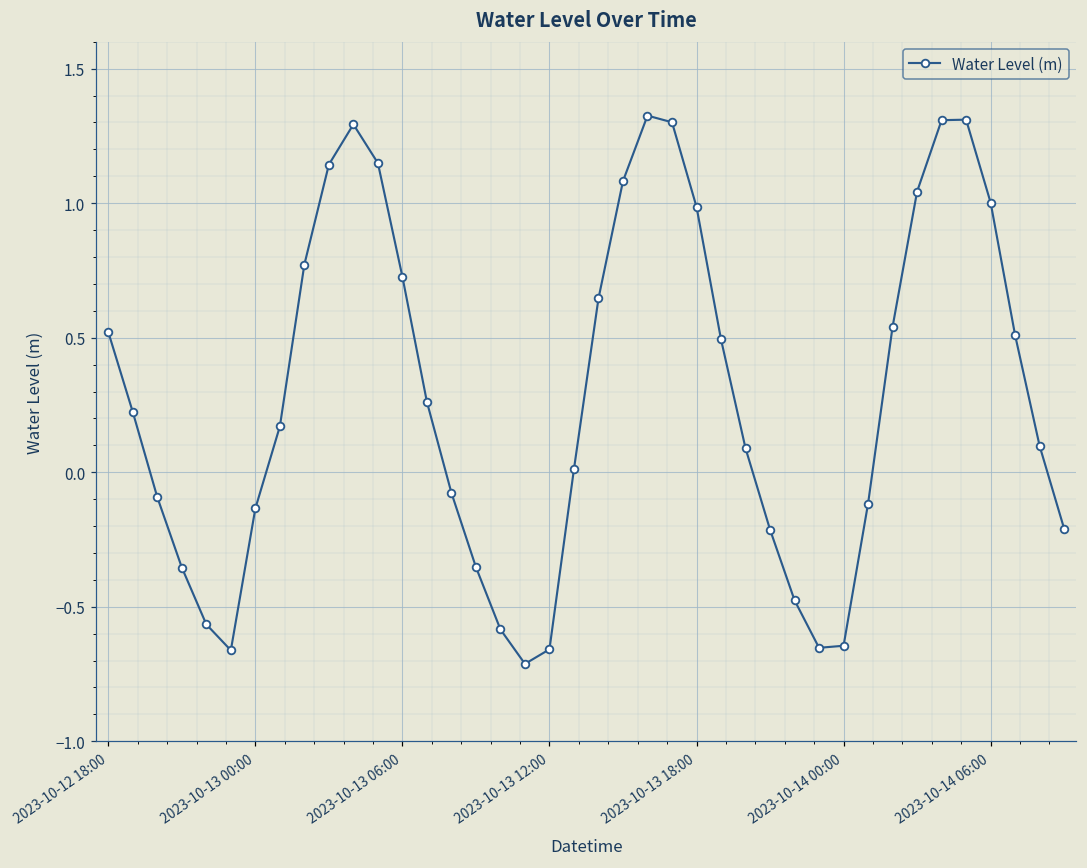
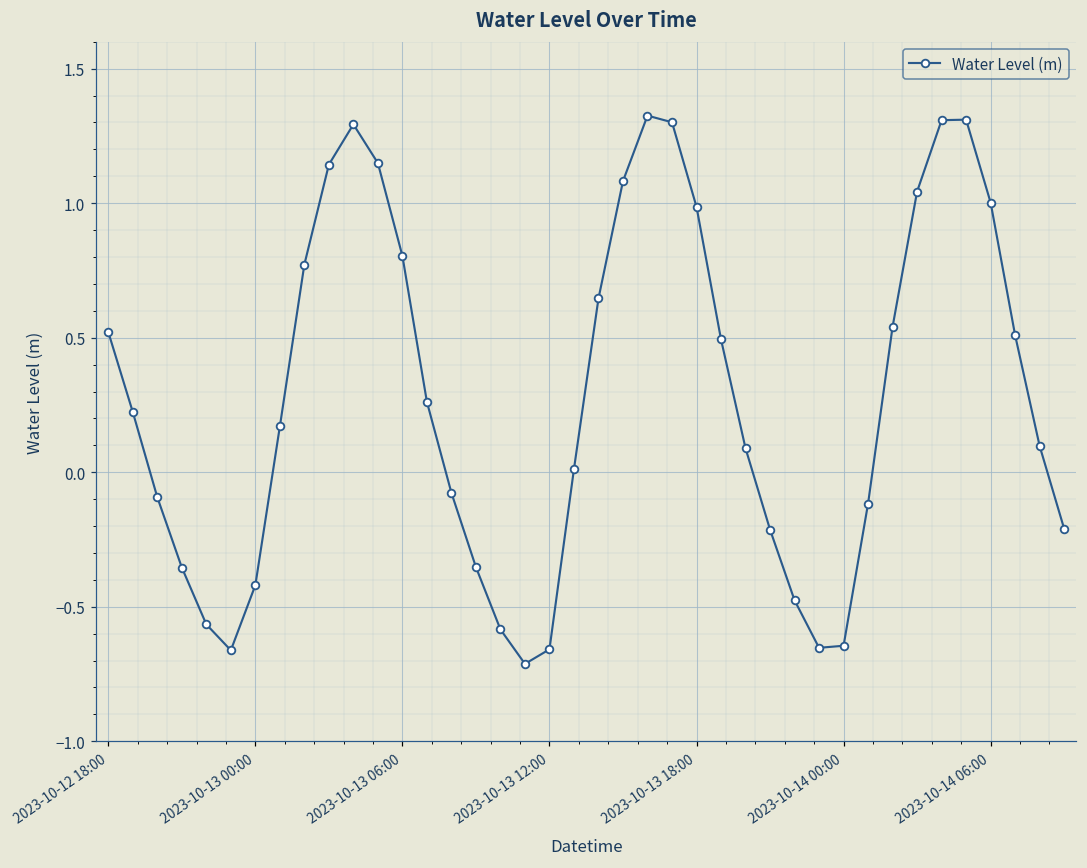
  {
    "2023-10-12 18:00": 0.52,
-   "2023-10-13 00:00": -0.13,
-   "2023-10-13 06:00": 0.73,
+   "2023-10-13 00:00": -0.42,
+   "2023-10-13 06:00": 0.80,
    "2023-10-13 12:00": -0.66,
    "2023-10-13 18:00": 0.99,
    "2023-10-14 00:00": -0.64,
    "2023-10-14 06:00": 1.00
  }
